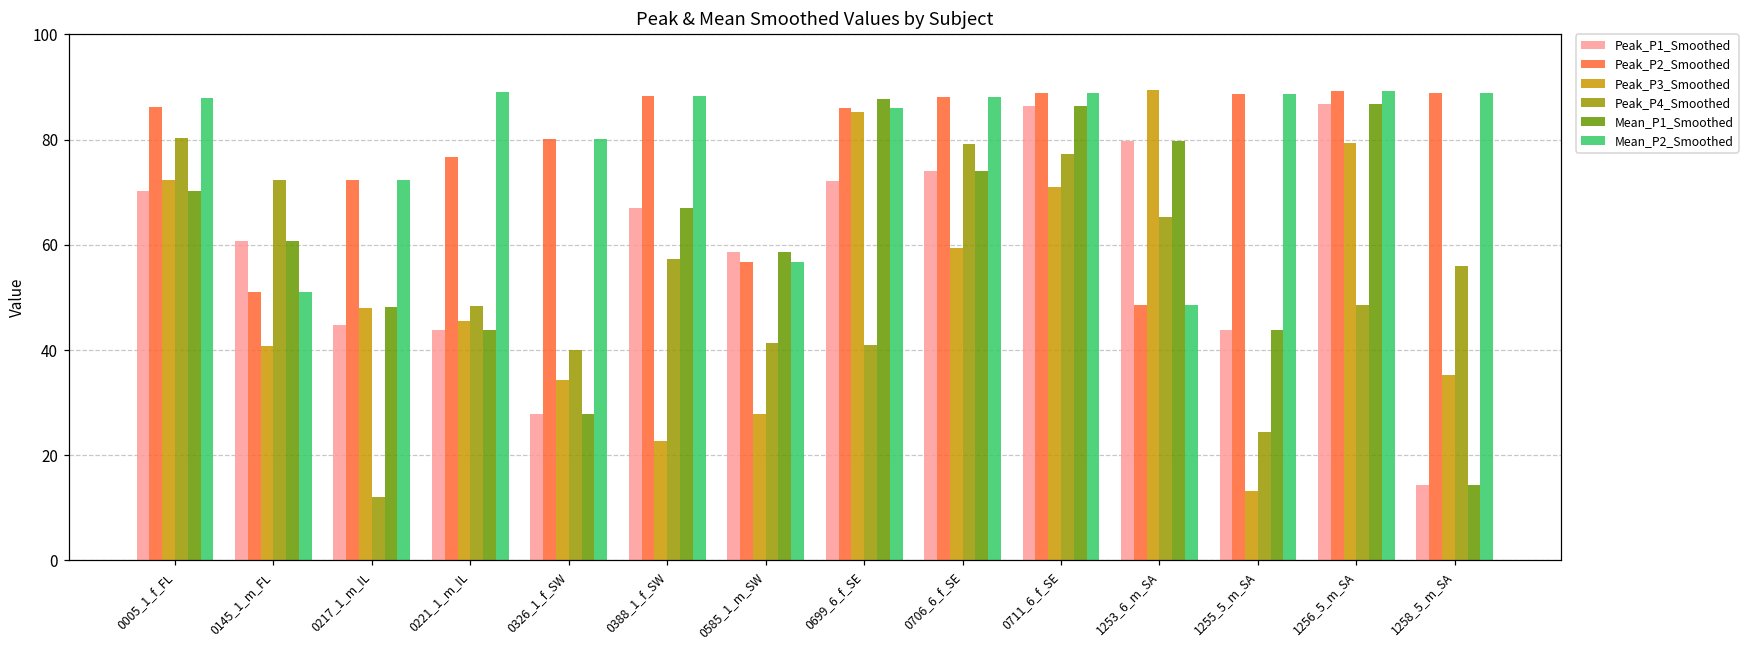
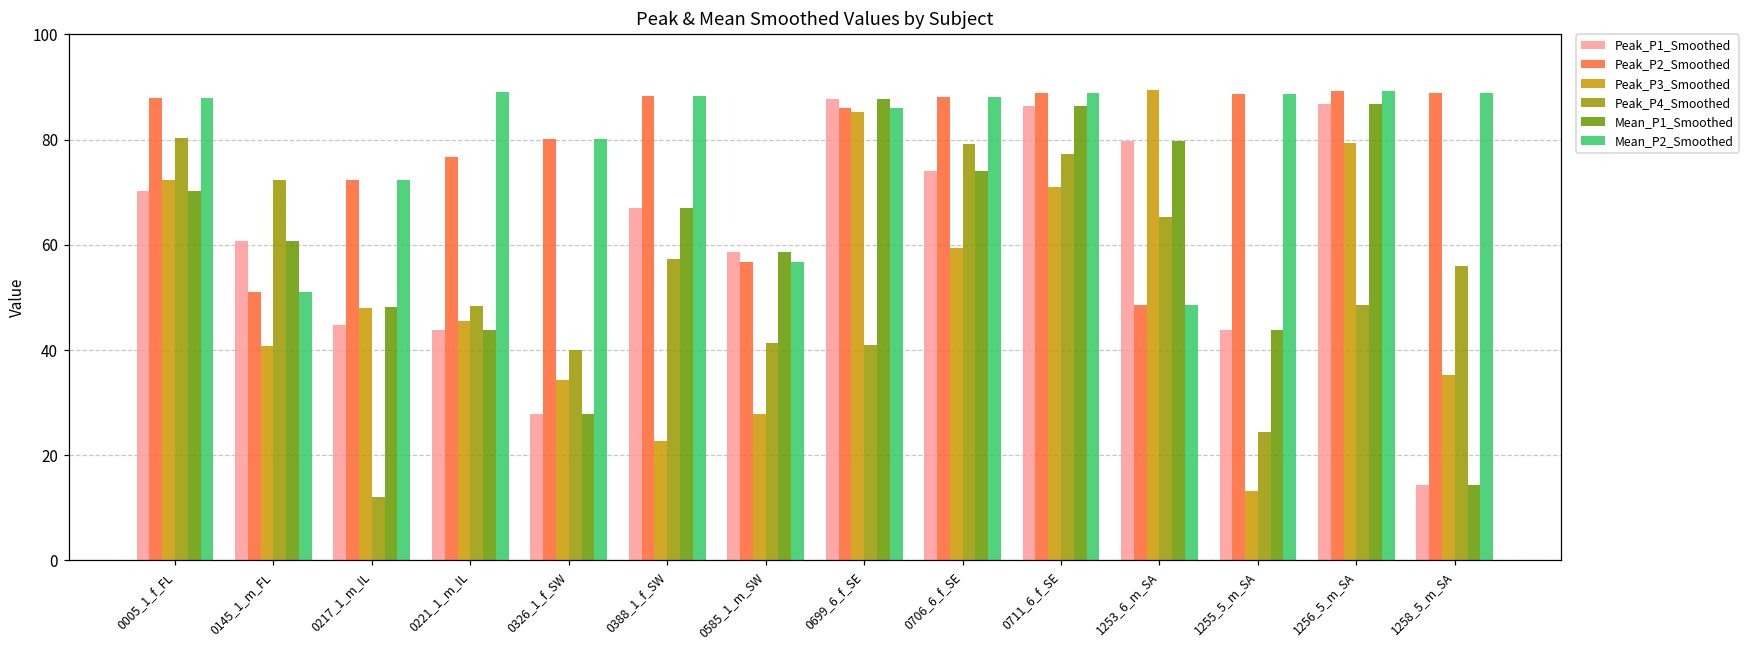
  {
    "Peak_P1_Smoothed": {
      "0005_1_f_FL": 70,
      "0145_1_m_FL": 61,
      "0217_1_m_IL": 45,
      "0221_1_m_IL": 44,
      "0326_1_f_SW": 28,
      "0388_1_f_SW": 67,
      "0585_1_m_SW": 59,
-     "0699_6_f_SE": 72,
+     "0699_6_f_SE": 88,
      "0706_6_f_SE": 74,
      "0711_6_f_SE": 86,
      "1253_6_m_SA": 80,
      "1255_5_m_SA": 44,
      "1256_5_m_SA": 87,
      "1258_5_m_SA": 14
    },
    "Peak_P2_Smoothed": {
-     "0005_1_f_FL": 86,
+     "0005_1_f_FL": 88,
      "0145_1_m_FL": 51,
      "0217_1_m_IL": 72,
      "0221_1_m_IL": 77,
      "0326_1_f_SW": 80,
      "0388_1_f_SW": 88,
      "0585_1_m_SW": 57,
      "0699_6_f_SE": 86,
      "0706_6_f_SE": 88,
      "0711_6_f_SE": 89,
      "1253_6_m_SA": 48,
      "1255_5_m_SA": 89,
      "1256_5_m_SA": 89,
      "1258_5_m_SA": 89
    },
    "Mean_P2_Smoothed": {
      "0005_1_f_FL": 88,
      "0145_1_m_FL": 51,
      "0217_1_m_IL": 72,
      "0221_1_m_IL": 89,
      "0326_1_f_SW": 80,
      "0388_1_f_SW": 88,
      "0585_1_m_SW": 57,
      "0699_6_f_SE": 86,
      "0706_6_f_SE": 88,
      "0711_6_f_SE": 89,
      "1253_6_m_SA": 48,
      "1255_5_m_SA": 89,
      "1256_5_m_SA": 89,
      "1258_5_m_SA": 89
    }
  }
